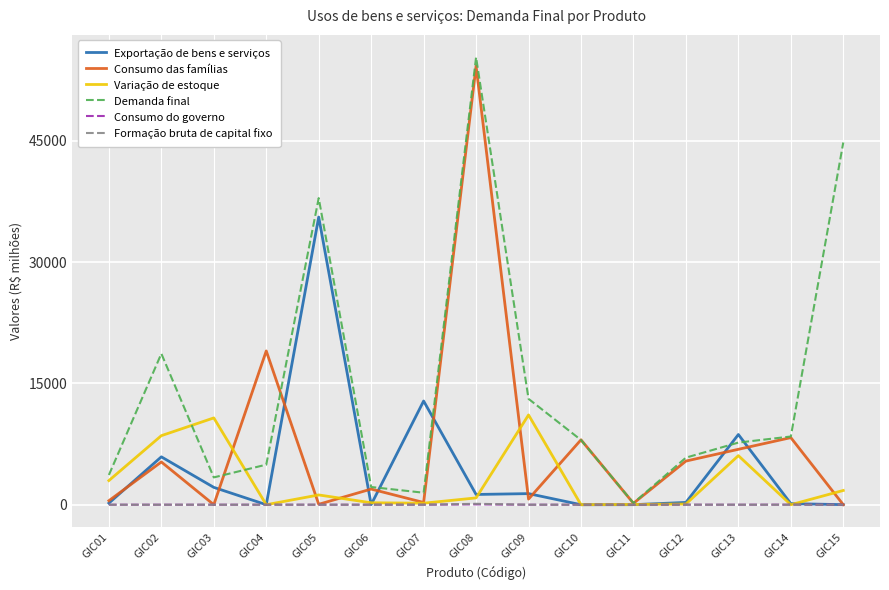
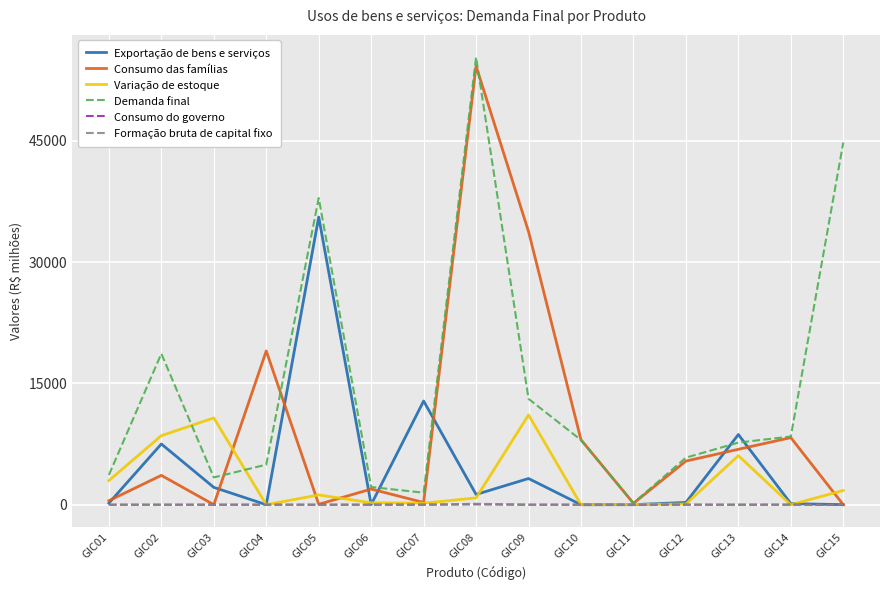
  {
    "Exportação de bens e serviços": {
-     "GIC02": 6000,
+     "GIC02": 8000,
      "GIC03": 2000,
      "GIC05": 36000,
      "GIC07": 13000,
      "GIC08": 1000,
-     "GIC09": 1000,
+     "GIC09": 3000,
      "GIC13": 9000
    },
    "Consumo das famílias": {
-     "GIC02": 5000,
+     "GIC02": 4000,
      "GIC04": 19000,
      "GIC08": 54000,
-     "GIC09": 1000,
+     "GIC09": 34000,
      "GIC12": 5000,
      "GIC13": 7000
    },
    "Variação de estoque": {
      "GIC01": 3000,
      "GIC02": 9000,
      "GIC03": 11000,
      "GIC05": 1000,
      "GIC08": 1000,
      "GIC09": 11000,
      "GIC13": 6000,
      "GIC15": 2000
    },
    "Demanda final": {
      "GIC01": 4000,
      "GIC02": 19000,
      "GIC03": 3000,
      "GIC04": 5000,
      "GIC05": 38000,
      "GIC07": 1000,
      "GIC08": 55000,
      "GIC09": 13000,
      "GIC12": 6000,
      "GIC13": 8000,
      "GIC15": 45000
    },
    "Formação bruta de capital fixo": {
      "GIC02": 0,
      "GIC08": 0,
      "GIC09": 0,
      "GIC13": 0
    }
  }
